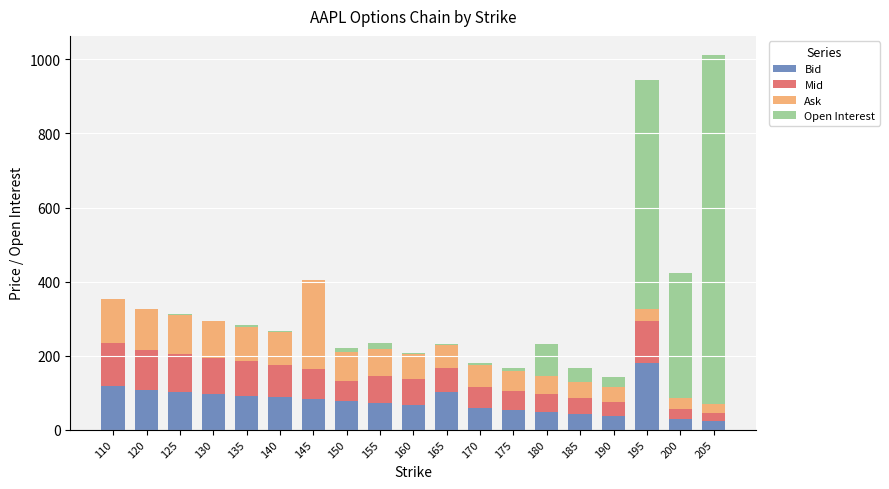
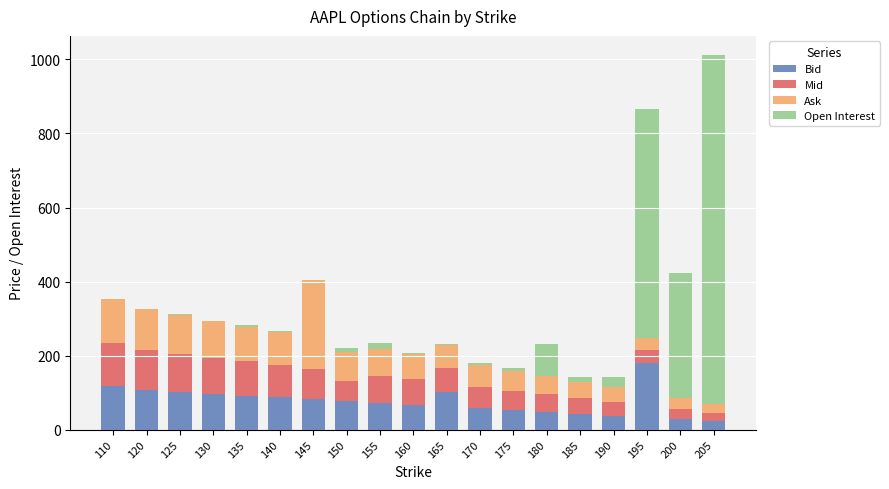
  {
    "Bid": {
      "110": 120,
      "120": 110,
      "125": 100,
      "130": 100,
      "135": 90,
      "140": 90,
      "145": 80,
      "150": 80,
      "155": 70,
      "160": 70,
      "165": 100,
      "170": 60,
      "175": 50,
      "180": 50,
      "185": 40,
      "190": 40,
      "195": 180,
      "200": 30,
      "205": 20
    },
    "Mid": {
      "110": 120,
      "120": 110,
      "125": 100,
      "130": 100,
      "135": 90,
      "140": 90,
      "145": 80,
      "150": 50,
      "155": 70,
      "160": 70,
      "165": 60,
      "170": 60,
      "175": 50,
      "180": 50,
      "185": 40,
      "190": 40,
-     "195": 110,
+     "195": 30,
      "200": 30,
      "205": 20
    },
    "Ask": {
      "110": 120,
      "120": 110,
      "125": 100,
      "130": 100,
      "135": 90,
      "140": 90,
      "145": 240,
      "150": 80,
      "155": 70,
      "160": 70,
      "165": 60,
      "170": 60,
      "175": 50,
      "180": 50,
      "185": 40,
      "190": 40,
      "195": 30,
      "200": 30,
      "205": 20
    },
    "Open Interest": {
      "110": 0,
      "120": 0,
      "130": 0,
      "145": 0,
      "150": 10,
      "155": 10,
      "175": 10,
      "180": 90,
-     "185": 40,
+     "185": 10,
      "190": 30,
      "195": 620,
      "200": 340,
      "205": 940
    }
  }
